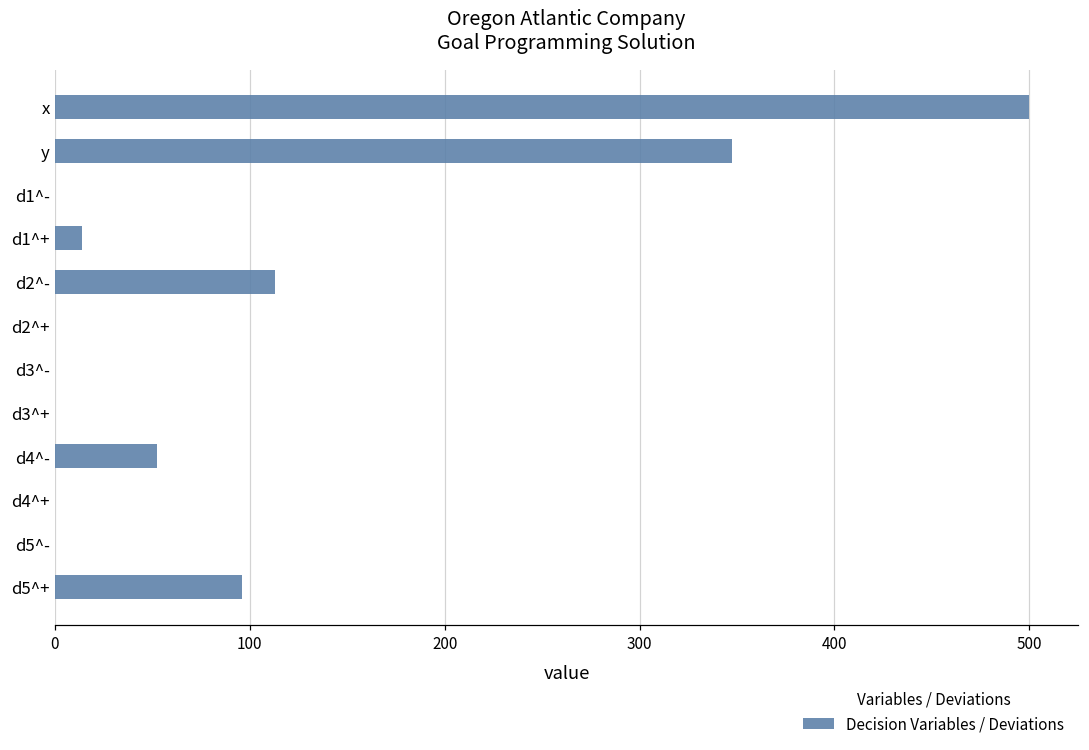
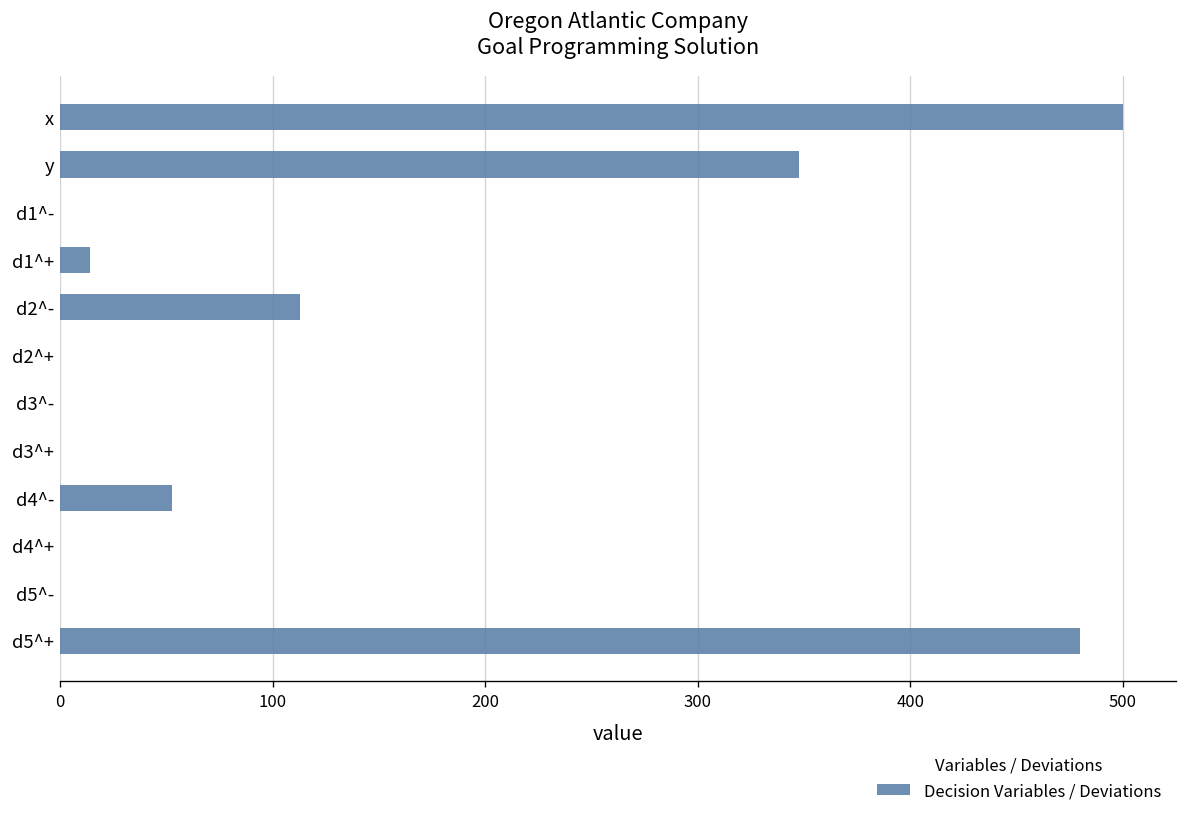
  {
    "x": 500,
    "y": 348,
    "d1^-": 0,
    "d1^+": 14,
    "d2^-": 113,
    "d2^+": 0,
    "d3^-": 0,
    "d3^+": 0,
    "d4^-": 53,
    "d4^+": 0,
    "d5^-": 0,
-   "d5^+": 96
+   "d5^+": 480
  }
